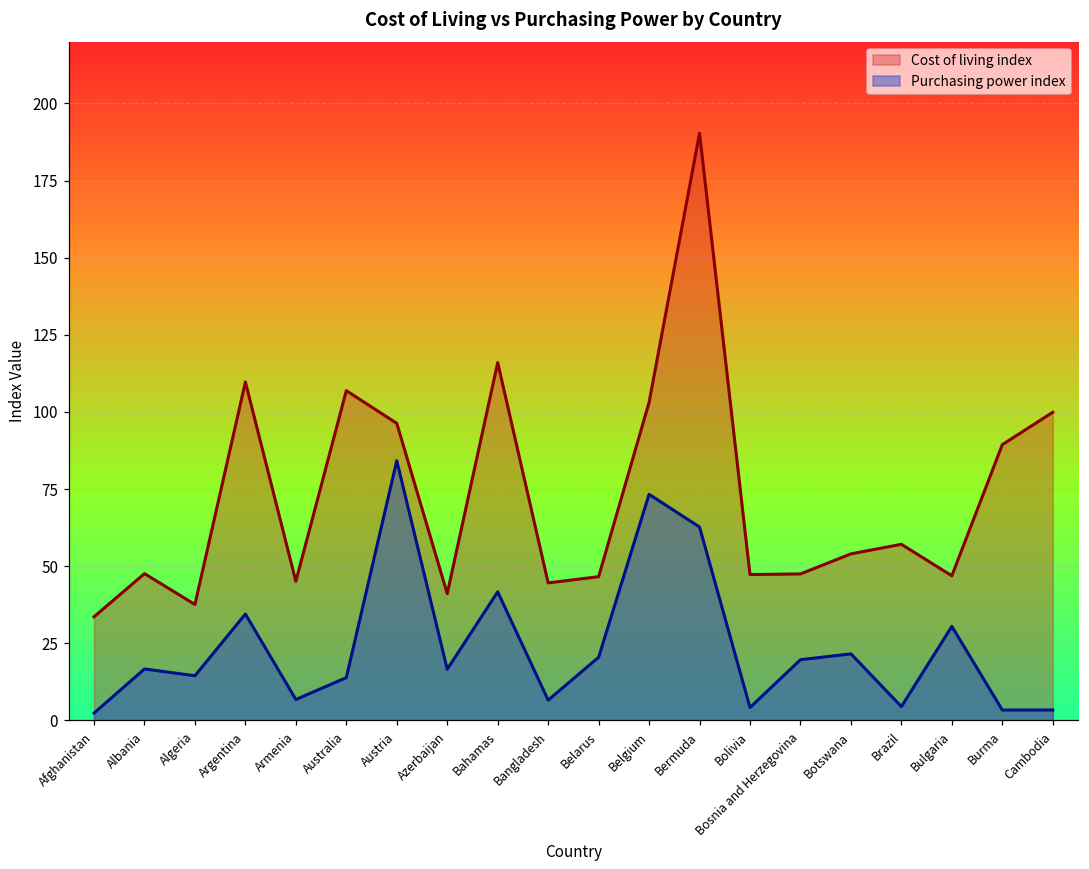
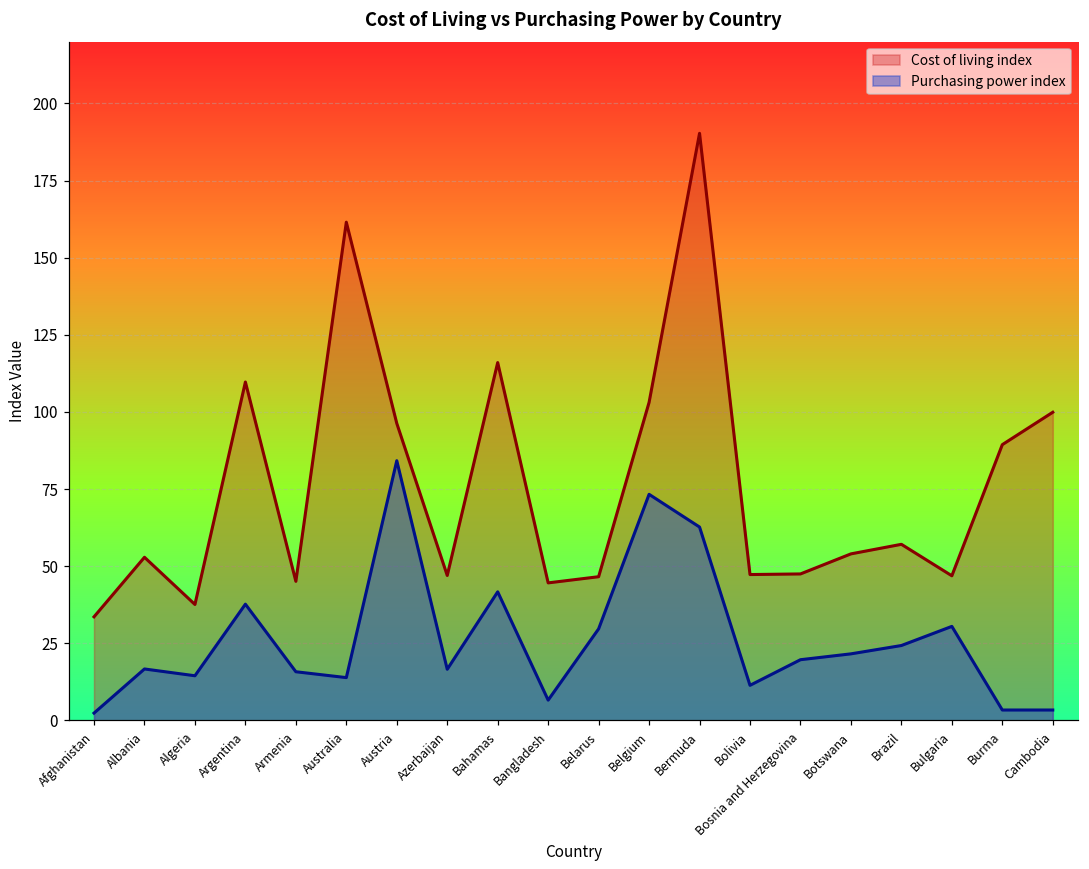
  {
    "Cost of living index": {
      "Afghanistan": 34,
-     "Albania": 48,
+     "Albania": 53,
      "Algeria": 38,
      "Argentina": 110,
      "Armenia": 45,
-     "Australia": 107,
+     "Australia": 162,
      "Austria": 96,
-     "Azerbaijan": 41,
+     "Azerbaijan": 47,
      "Bahamas": 116,
      "Bangladesh": 45,
      "Belarus": 47,
      "Belgium": 103,
      "Bermuda": 190,
      "Bolivia": 47,
      "Bosnia and Herzegovina": 48,
      "Botswana": 54,
      "Brazil": 57,
      "Bulgaria": 47,
      "Burma": 89,
      "Cambodia": 100
    },
    "Purchasing power index": {
      "Afghanistan": 2,
      "Albania": 17,
      "Algeria": 15,
-     "Argentina": 35,
-     "Armenia": 7,
+     "Argentina": 38,
+     "Armenia": 16,
      "Australia": 14,
      "Austria": 84,
      "Azerbaijan": 17,
      "Bahamas": 42,
      "Bangladesh": 7,
-     "Belarus": 21,
+     "Belarus": 30,
      "Belgium": 73,
      "Bermuda": 63,
-     "Bolivia": 4,
+     "Bolivia": 11,
      "Bosnia and Herzegovina": 20,
      "Botswana": 22,
-     "Brazil": 5,
+     "Brazil": 24,
      "Bulgaria": 31,
      "Burma": 3,
      "Cambodia": 3
    }
  }
